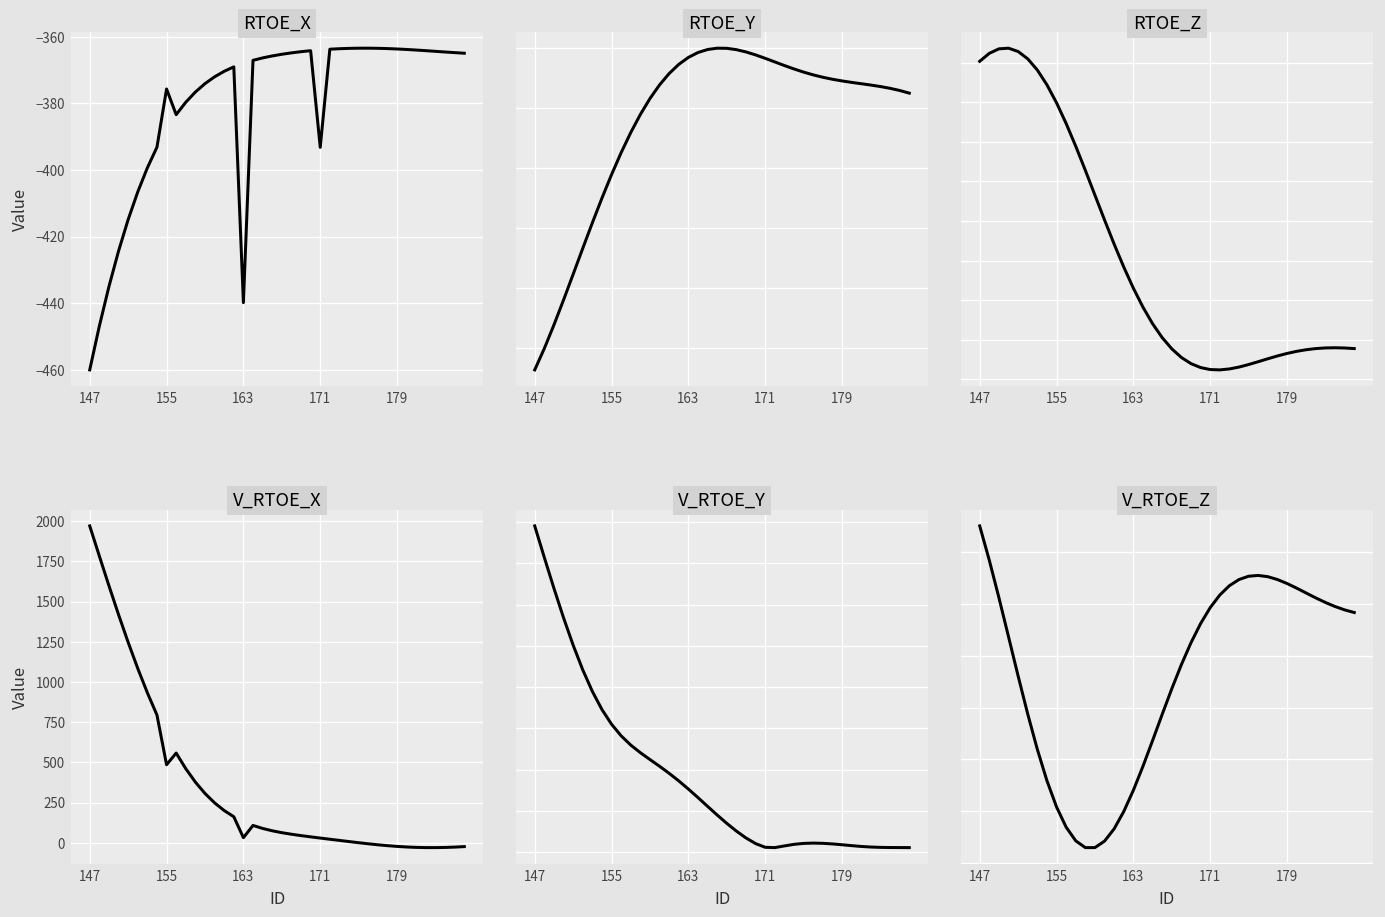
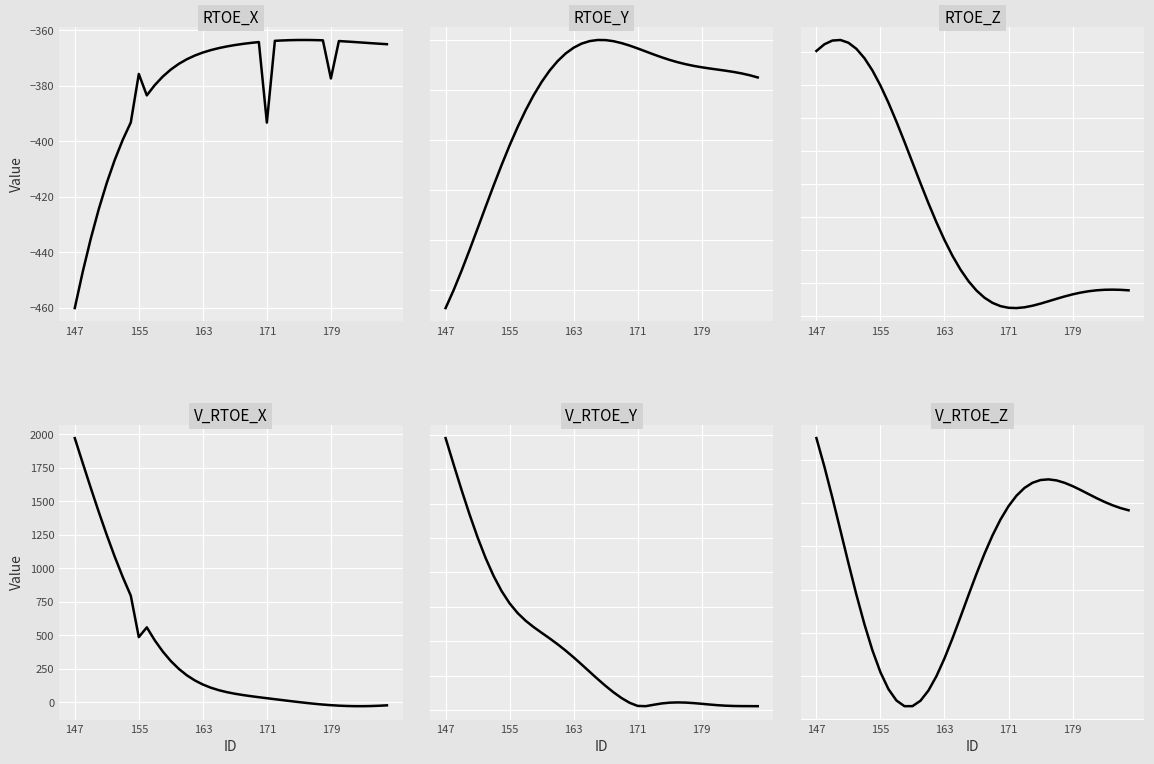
  {
    "RTOE_X": {
      "147": -460,
      "155": -376,
-     "163": -440,
+     "163": -368,
      "171": -393,
-     "179": -364
+     "179": -377
    },
    "V_RTOE_X": {
      "147": 1970,
      "155": 490,
-     "163": 30,
+     "163": 130,
      "171": 30,
      "179": -20
    }
  }
